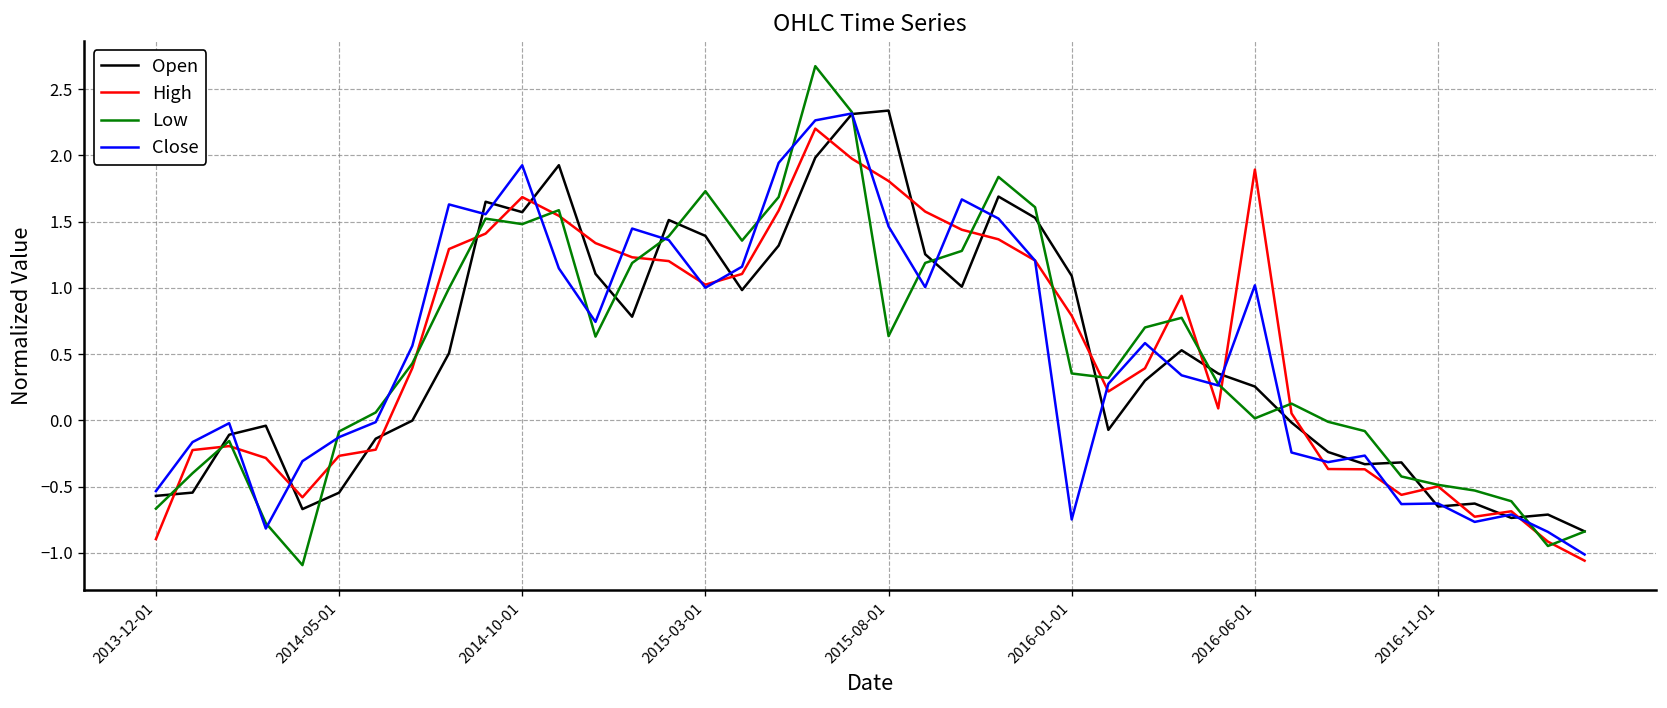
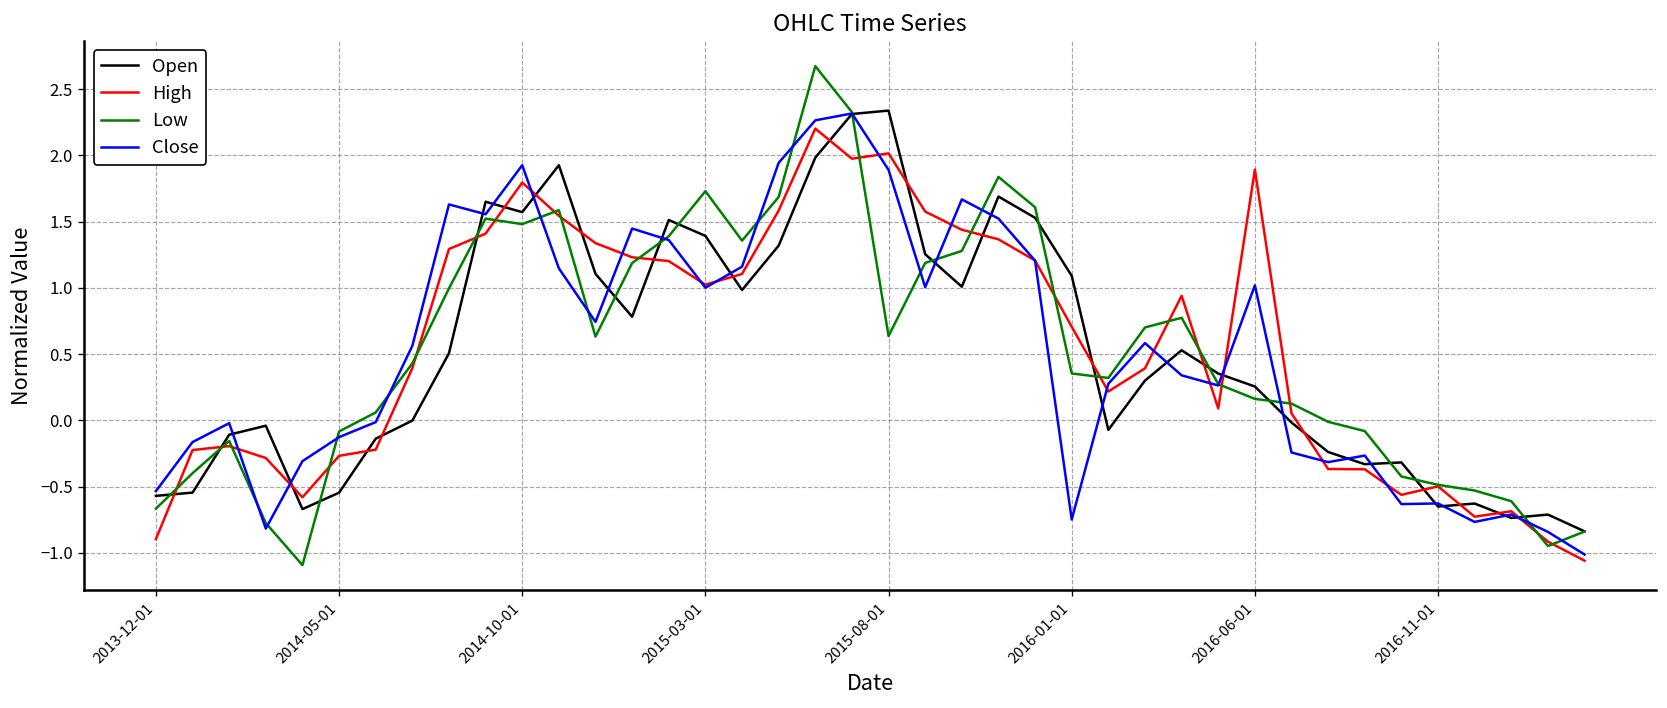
  {
    "Open": {
      "2013-12-01": -0.57,
      "2014-05-01": -0.55,
      "2014-10-01": 1.57,
      "2015-03-01": 1.39,
      "2015-08-01": 2.34,
      "2016-01-01": 1.09,
      "2016-06-01": 0.26
    },
    "High": {
      "2013-12-01": -0.90,
      "2014-05-01": -0.27,
-     "2014-10-01": 1.69,
+     "2014-10-01": 1.80,
      "2015-03-01": 1.02,
-     "2015-08-01": 1.81,
-     "2016-01-01": 0.79,
+     "2015-08-01": 2.02,
+     "2016-01-01": 0.71,
      "2016-06-01": 1.89
    },
    "Low": {
      "2013-12-01": -0.67,
      "2014-05-01": -0.08,
      "2014-10-01": 1.48,
      "2015-03-01": 1.73,
      "2015-08-01": 0.64,
      "2016-01-01": 0.35,
-     "2016-06-01": 0.02
+     "2016-06-01": 0.16
    },
    "Close": {
      "2013-12-01": -0.53,
      "2014-05-01": -0.13,
      "2014-10-01": 1.93,
      "2015-03-01": 1.00,
-     "2015-08-01": 1.46,
+     "2015-08-01": 1.89,
      "2016-01-01": -0.75,
      "2016-06-01": 1.02
    }
  }
